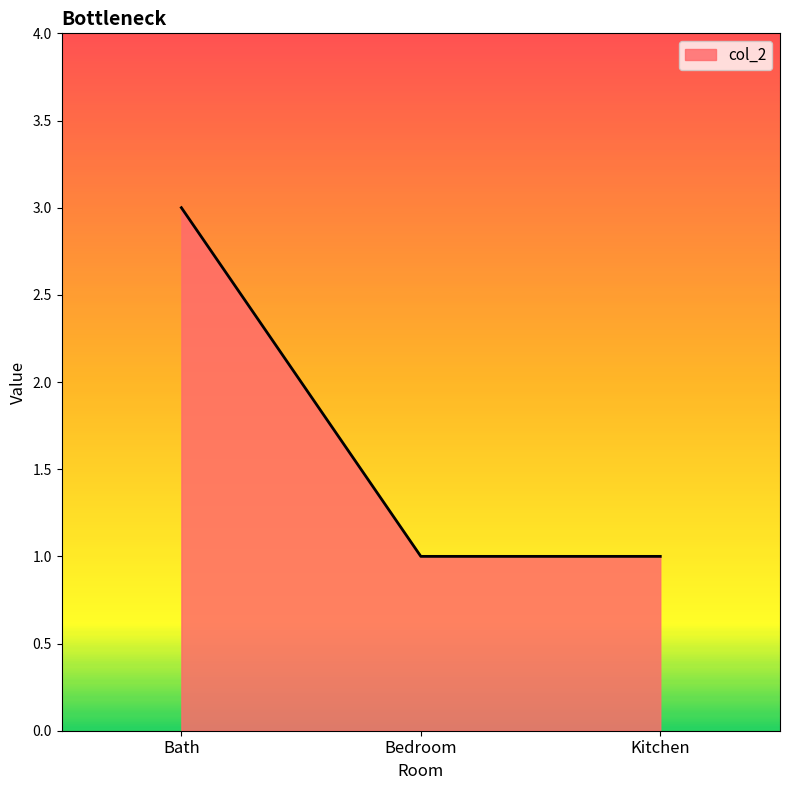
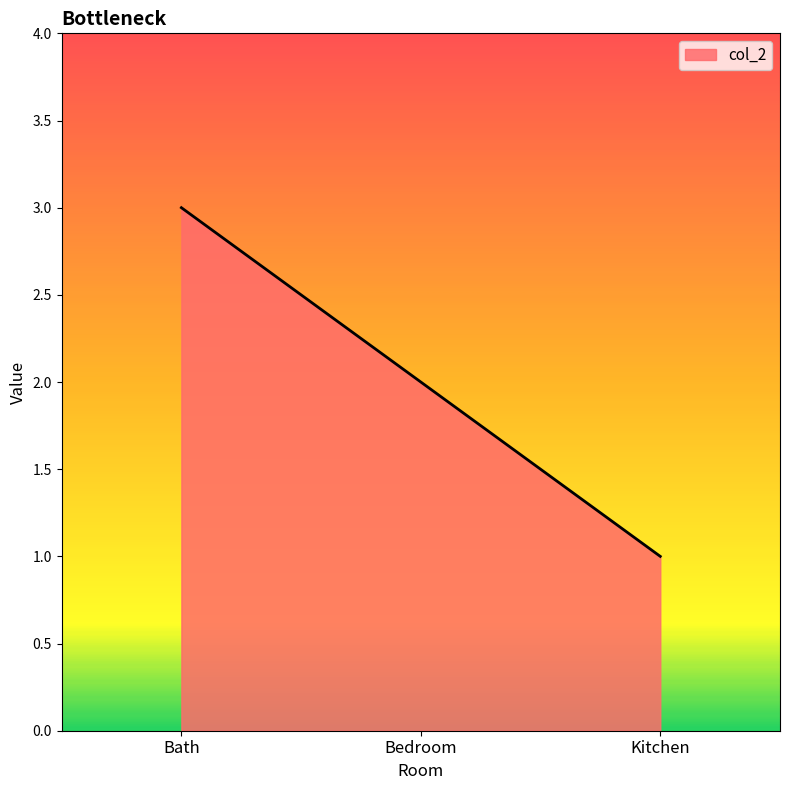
  {
    "Bath": 3,
-   "Bedroom": 1,
+   "Bedroom": 2,
    "Kitchen": 1
  }
